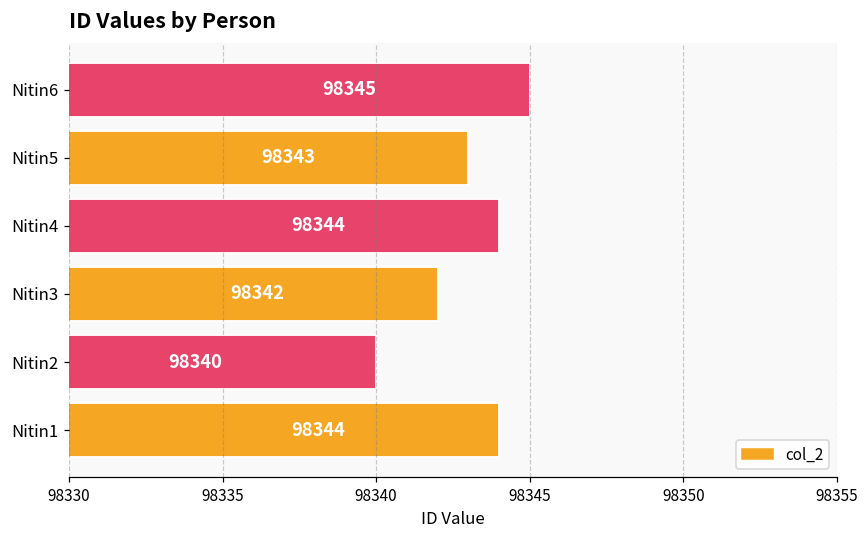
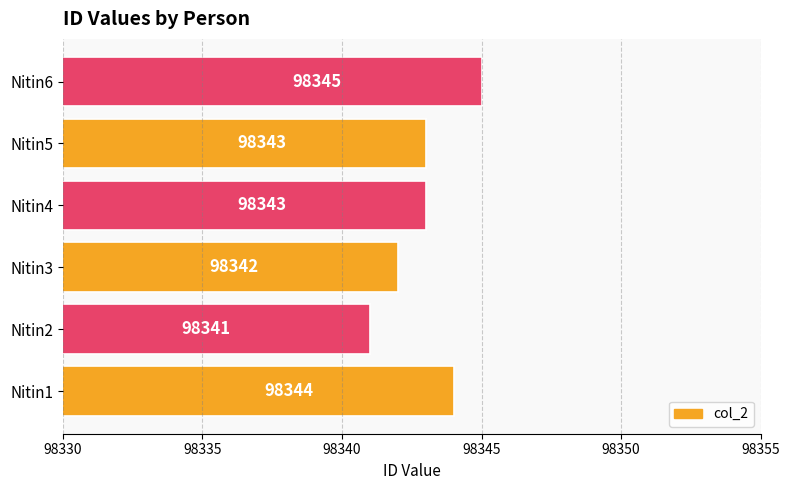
  {
    "Nitin6": 98345,
    "Nitin5": 98343,
-   "Nitin4": 98344,
+   "Nitin4": 98343,
    "Nitin3": 98342,
-   "Nitin2": 98340,
+   "Nitin2": 98341,
    "Nitin1": 98344
  }
